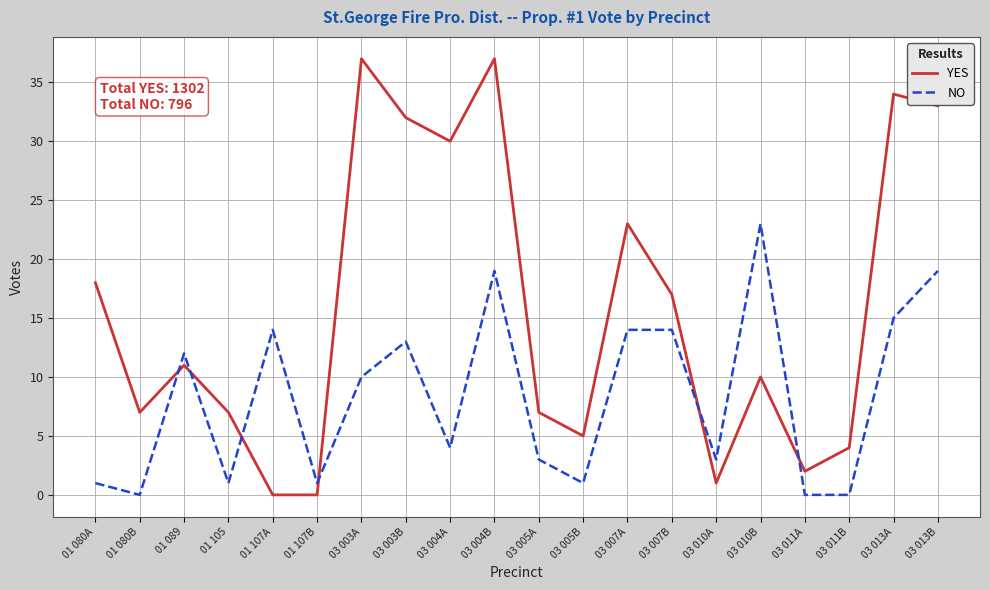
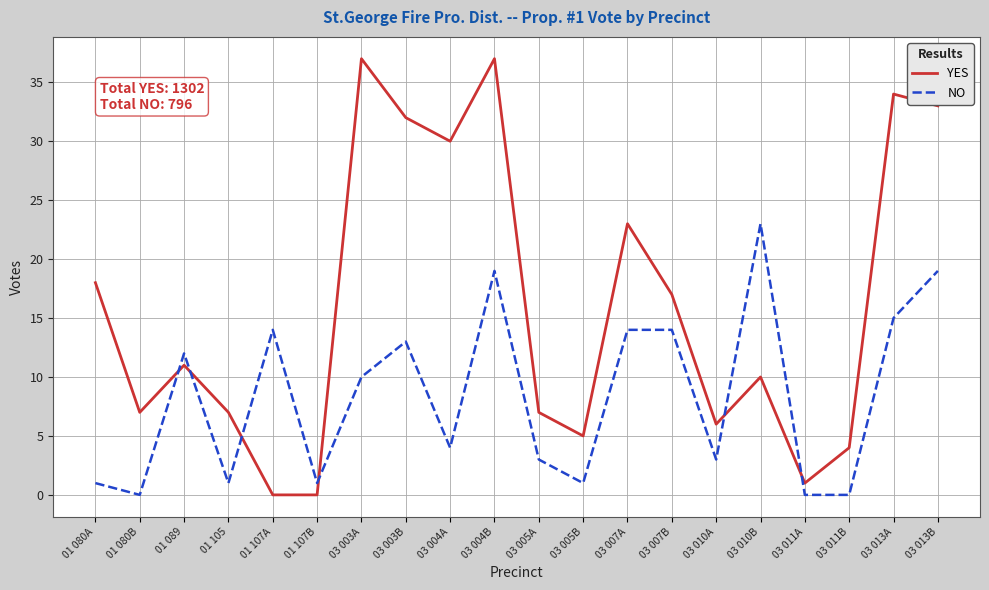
  {
    "YES": {
      "01 080A": 18,
      "01 080B": 7,
      "01 089": 11,
      "01 105": 7,
      "01 107A": 0,
      "01 107B": 0,
      "03 003A": 37,
      "03 003B": 32,
      "03 004A": 30,
      "03 004B": 37,
      "03 005A": 7,
      "03 005B": 5,
      "03 007A": 23,
      "03 007B": 17,
-     "03 010A": 1,
+     "03 010A": 6,
      "03 010B": 10,
-     "03 011A": 2,
+     "03 011A": 1,
      "03 011B": 4,
      "03 013A": 34,
      "03 013B": 33
    },
    "NO": {
      "01 080A": 1,
      "01 080B": 0,
      "01 089": 12,
      "01 105": 1,
      "01 107A": 14,
      "01 107B": 1,
      "03 003A": 10,
      "03 003B": 13,
      "03 004A": 4,
      "03 004B": 19,
      "03 005A": 3,
      "03 005B": 1,
      "03 007A": 14,
      "03 007B": 14,
      "03 010A": 3,
      "03 010B": 23,
      "03 011A": 0,
      "03 011B": 0,
      "03 013A": 15,
      "03 013B": 19
    }
  }
